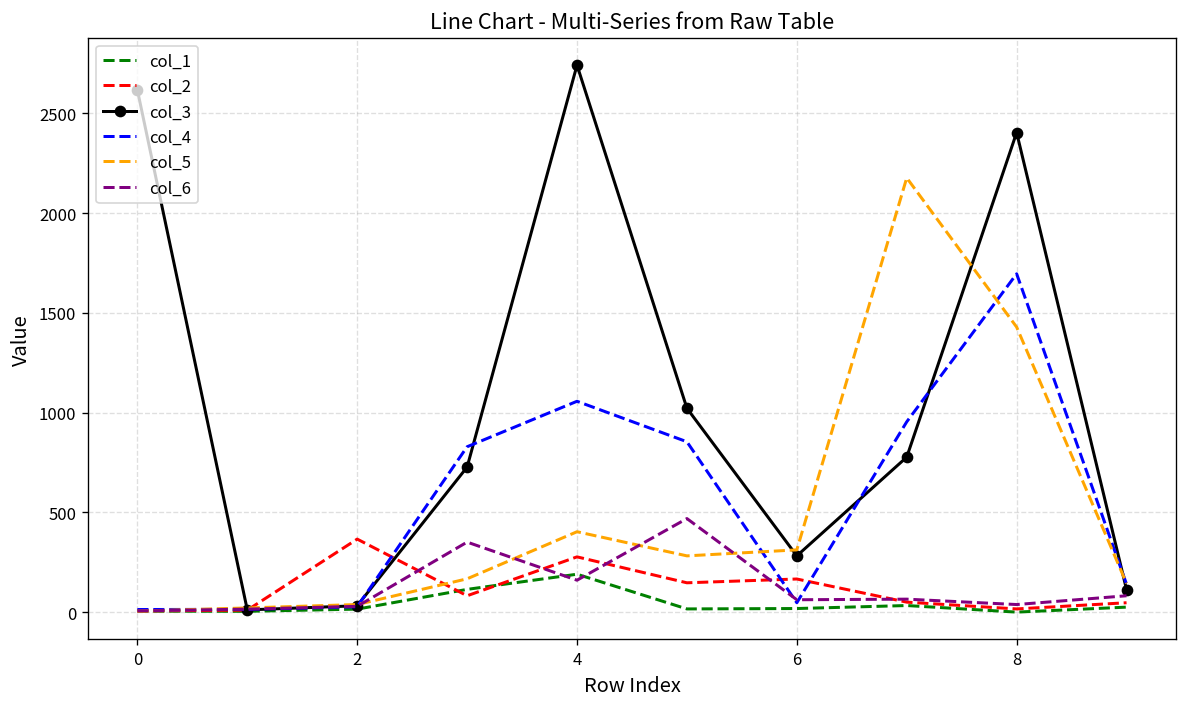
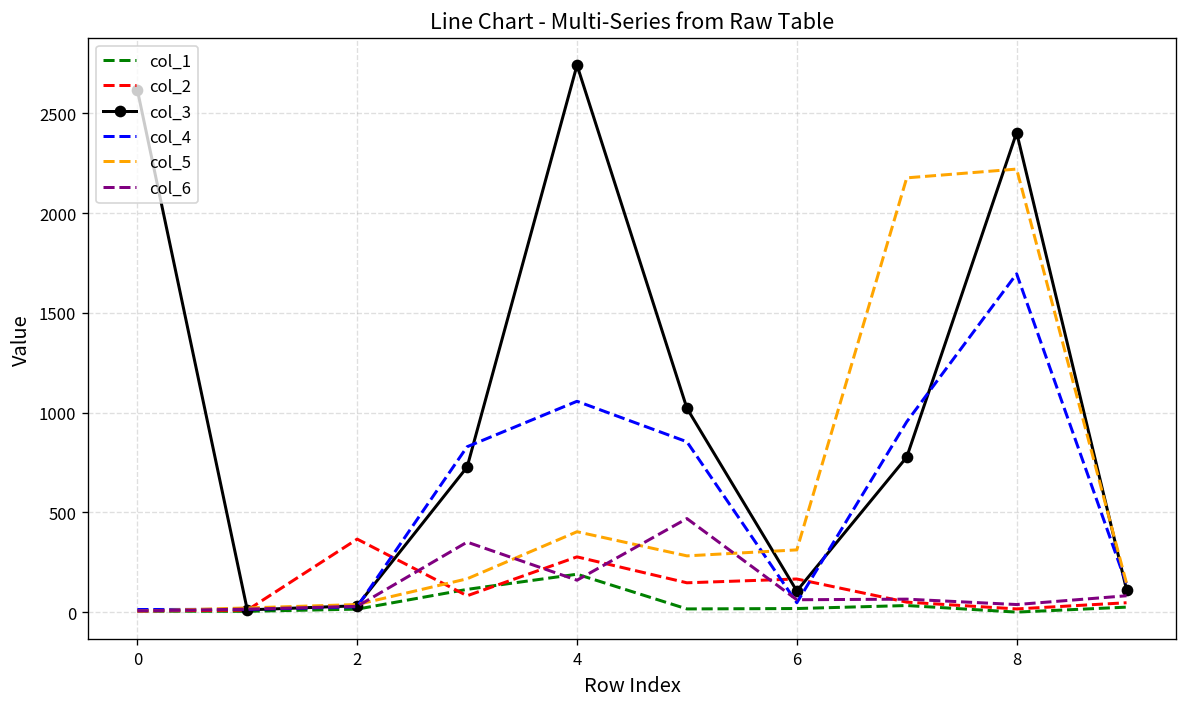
  {
    "col_1": {
      "4": 190,
      "6": 20,
      "8": 0
    },
    "col_2": {
      "2": 370,
      "4": 280,
      "6": 170,
      "8": 20
    },
    "col_3": {
      "4": 2740,
-     "6": 280,
+     "6": 110,
      "8": 2400
    },
    "col_4": {
      "4": 1060,
      "8": 1700
    },
    "col_5": {
      "4": 400,
      "6": 310,
-     "8": 1430
+     "8": 2220
    },
    "col_6": {
      "4": 160,
      "8": 40
    }
  }
